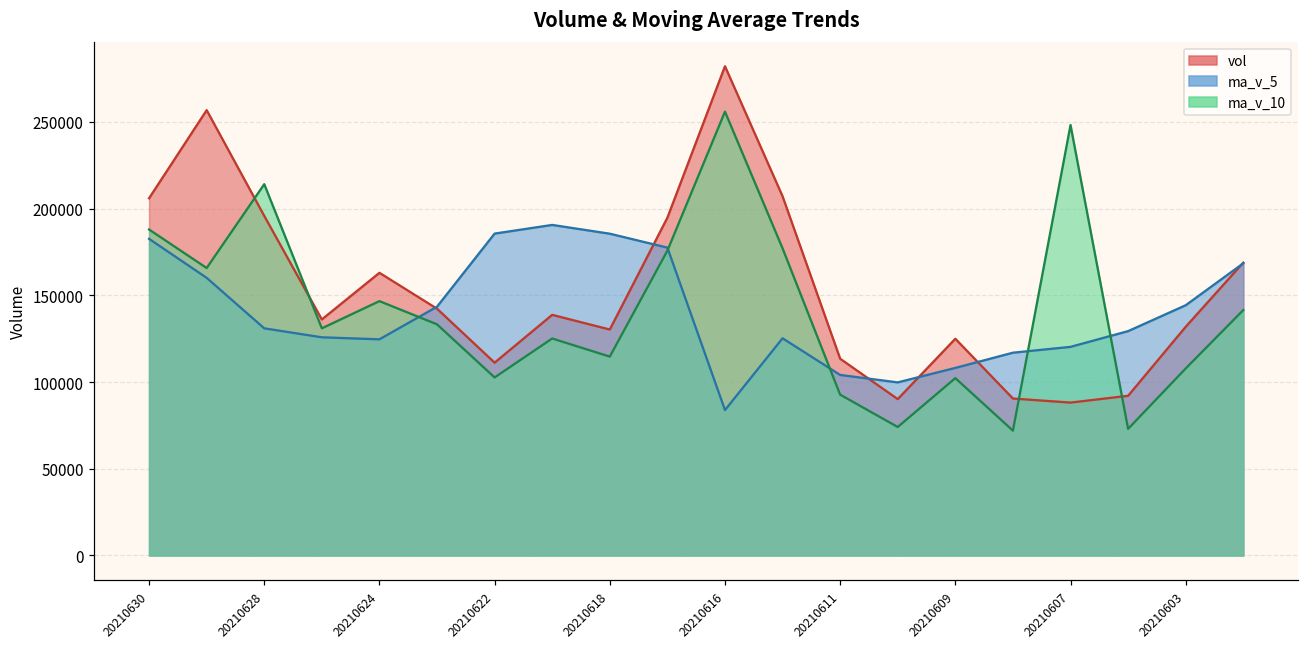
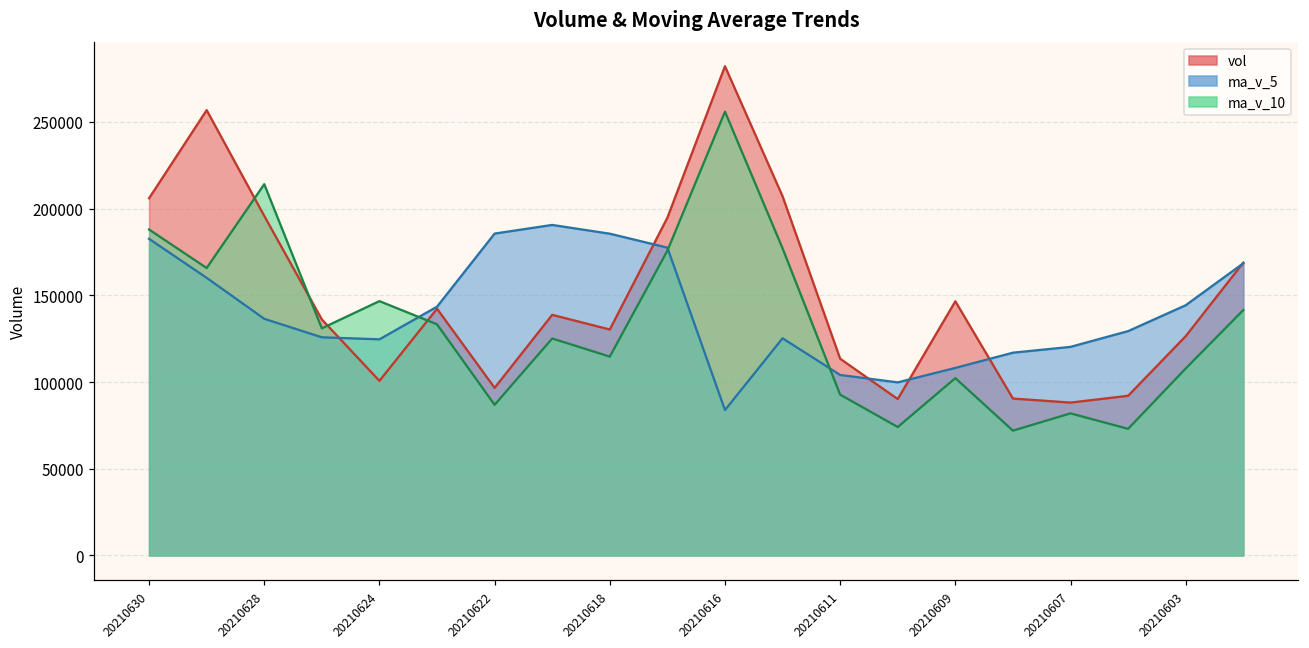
  {
    "vol": {
      "20210630": 206000,
      "20210628": 196000,
-     "20210624": 163000,
-     "20210622": 111000,
+     "20210624": 101000,
+     "20210622": 97000,
      "20210618": 130000,
      "20210616": 282000,
      "20210611": 113000,
-     "20210609": 125000,
+     "20210609": 147000,
      "20210607": 88000,
-     "20210603": 132000
+     "20210603": 126000
    },
    "ma_v_5": {
      "20210630": 183000,
-     "20210628": 131000,
+     "20210628": 136000,
      "20210624": 125000,
      "20210622": 186000,
      "20210618": 185000,
      "20210616": 84000,
      "20210611": 104000,
      "20210609": 108000,
      "20210607": 120000,
      "20210603": 144000
    },
    "ma_v_10": {
      "20210630": 188000,
      "20210628": 214000,
      "20210624": 147000,
-     "20210622": 103000,
+     "20210622": 87000,
      "20210618": 115000,
      "20210616": 256000,
      "20210611": 93000,
      "20210609": 102000,
-     "20210607": 248000,
+     "20210607": 82000,
      "20210603": 108000
    }
  }
